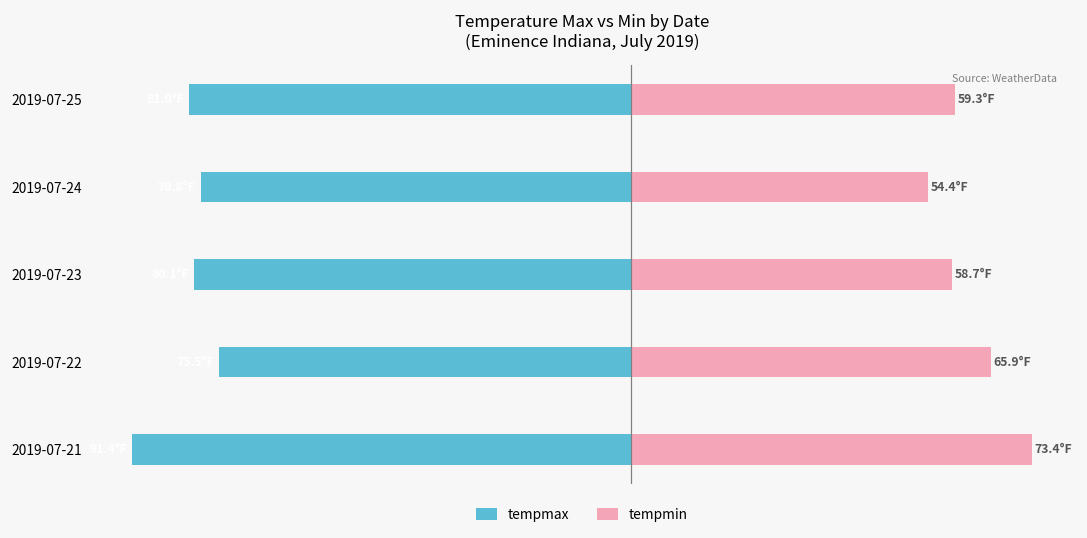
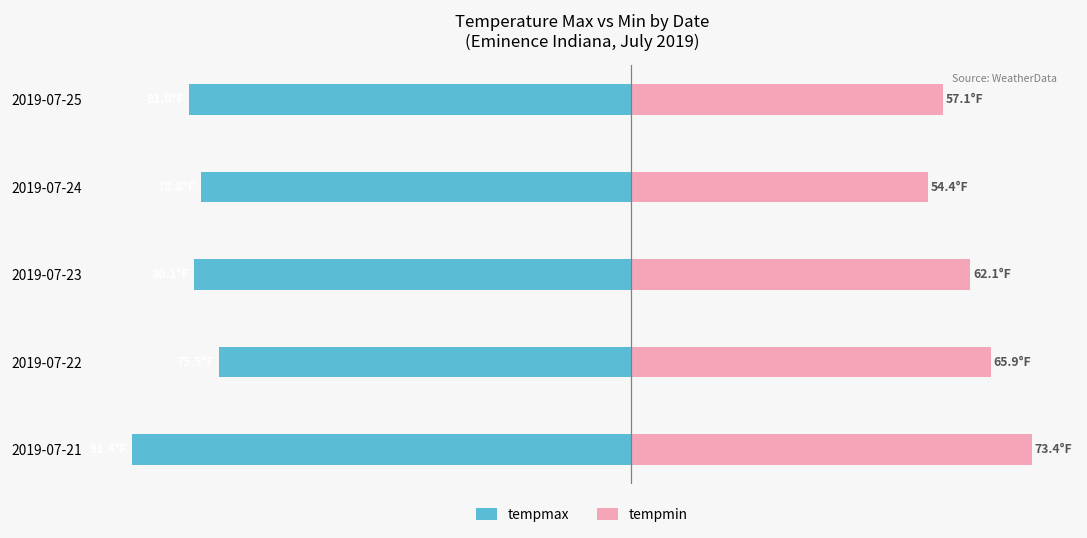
  {
    "tempmin": {
-     "2019-07-25": "59.3°F",
+     "2019-07-25": "57.1°F",
      "2019-07-24": "54.4°F",
-     "2019-07-23": "58.7°F",
+     "2019-07-23": "62.1°F",
      "2019-07-22": "65.9°F",
      "2019-07-21": "73.4°F"
    }
  }
